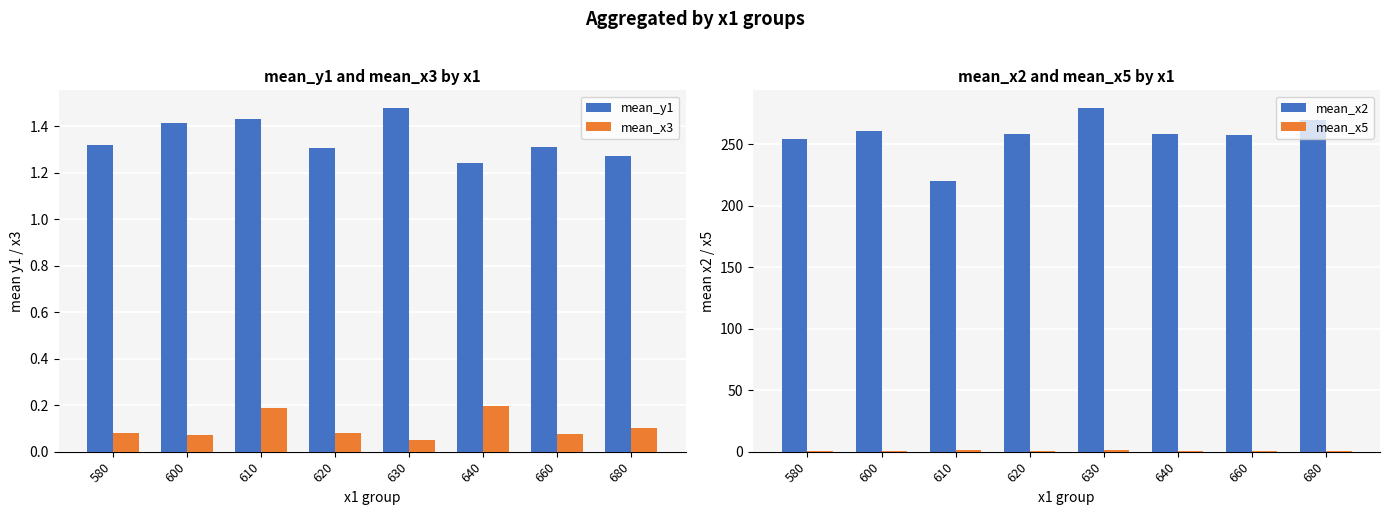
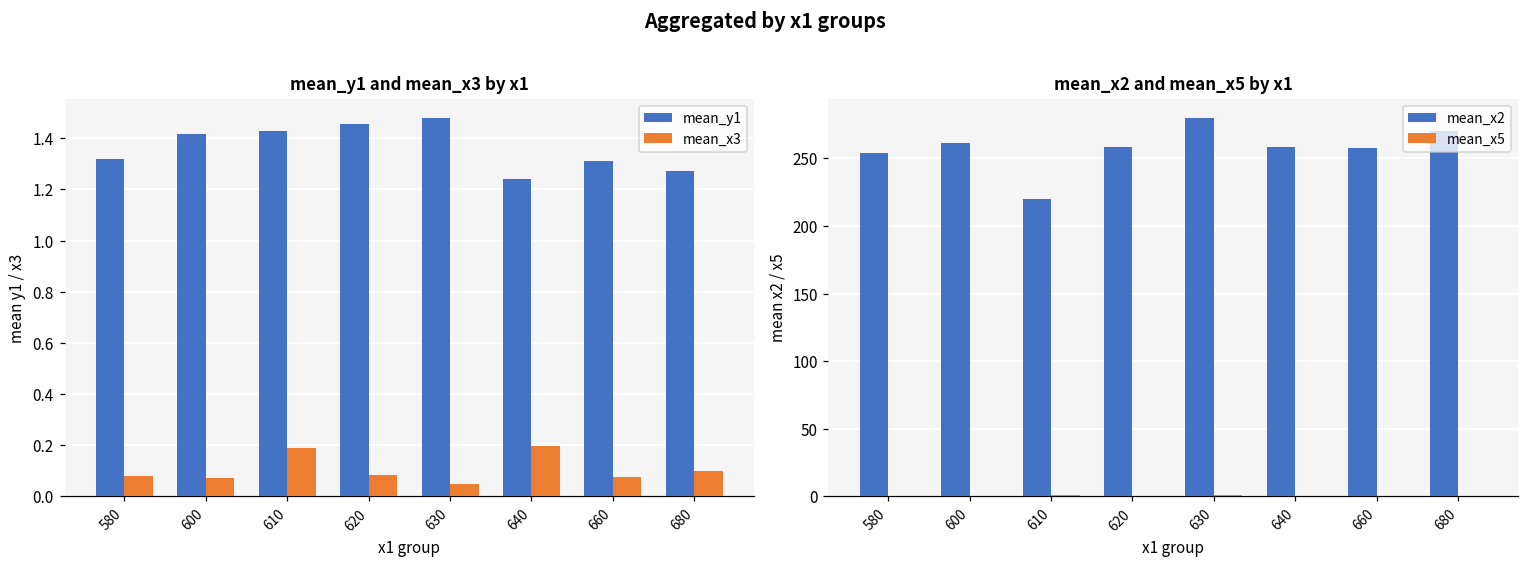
  {
    "mean_y1 and mean_x3 by x1": {
      "mean_y1": {
        "580": 1.32,
        "600": 1.42,
        "610": 1.43,
-       "620": 1.31,
+       "620": 1.46,
        "630": 1.48,
        "640": 1.24,
        "660": 1.31,
        "680": 1.27
      },
      "mean_x3": {
        "580": 0.08,
        "600": 0.07,
        "610": 0.19,
        "620": 0.08,
        "630": 0.05,
        "640": 0.20,
        "660": 0.08,
        "680": 0.10
      }
    },
    "mean_x2 and mean_x5 by x1": {
      "mean_x2": {
        "580": 254,
        "600": 261,
        "610": 220,
        "620": 259,
        "630": 280,
        "640": 258,
        "660": 258
      }
    }
  }
